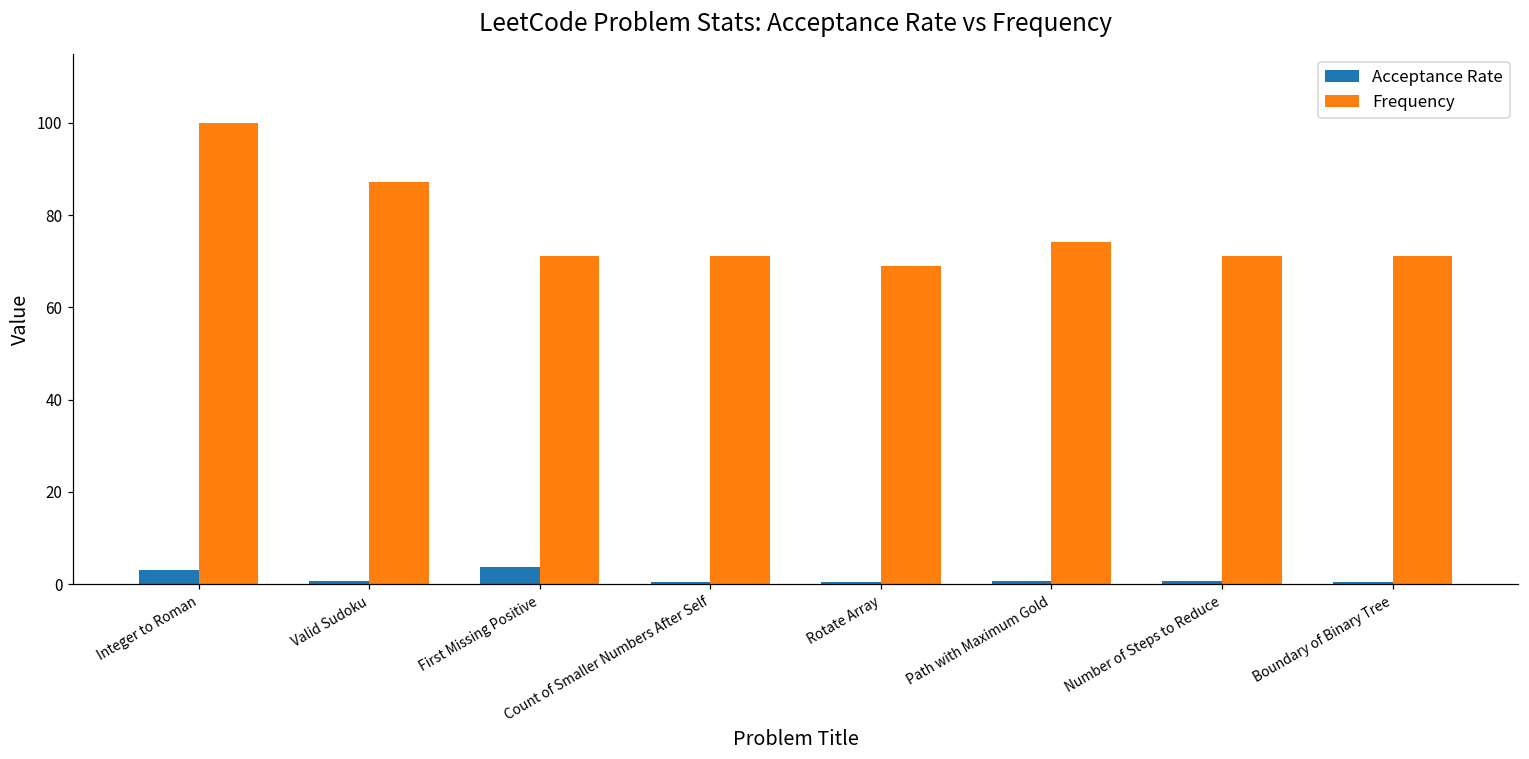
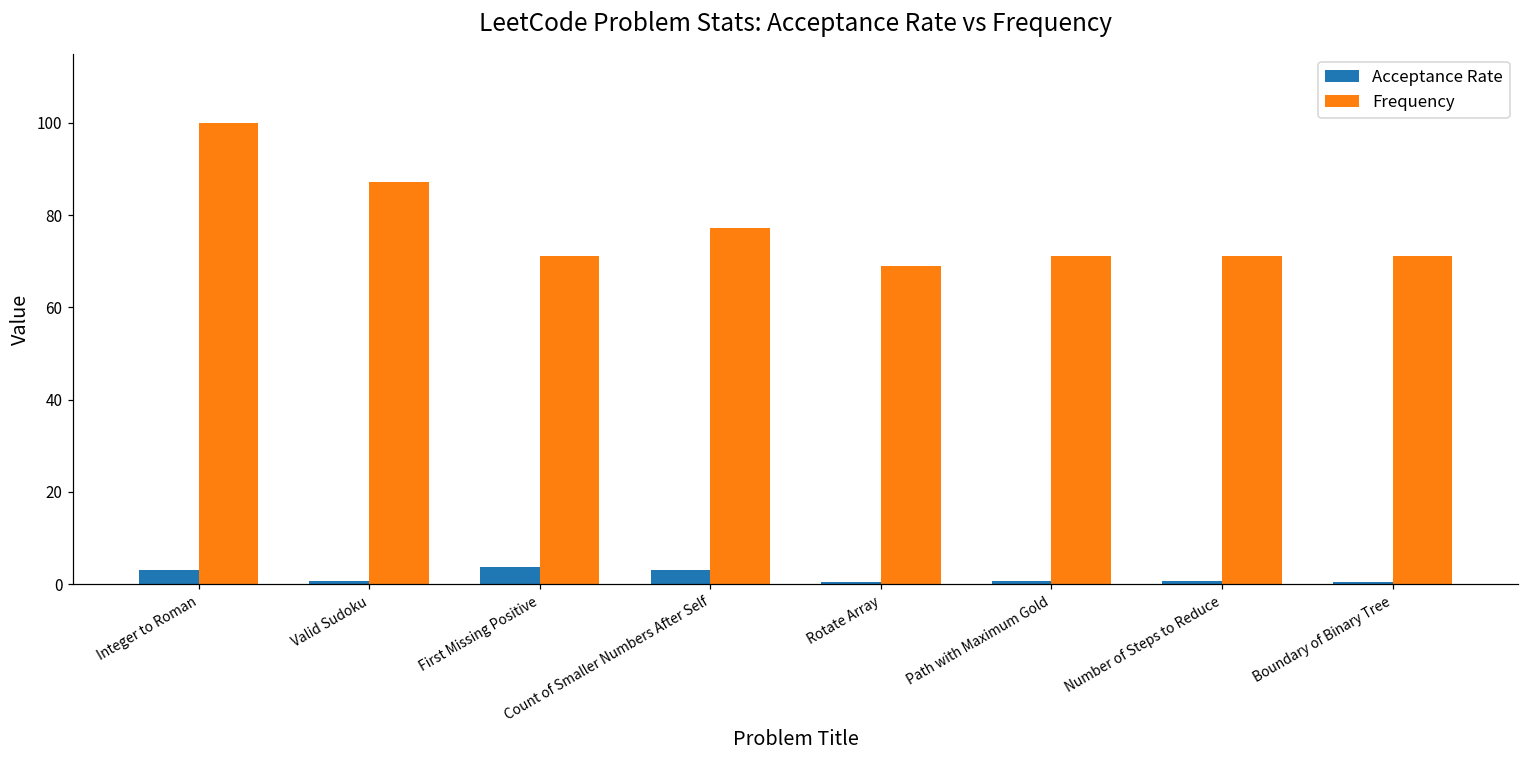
  {
    "Acceptance Rate": {
      "Integer to Roman": 3,
      "Valid Sudoku": 1,
      "First Missing Positive": 4,
-     "Count of Smaller Numbers After Self": 0,
+     "Count of Smaller Numbers After Self": 3,
      "Path with Maximum Gold": 1,
      "Number of Steps to Reduce": 1
    },
    "Frequency": {
      "Integer to Roman": 100,
      "Valid Sudoku": 87,
      "First Missing Positive": 71,
-     "Count of Smaller Numbers After Self": 71,
+     "Count of Smaller Numbers After Self": 77,
      "Rotate Array": 69,
-     "Path with Maximum Gold": 74,
+     "Path with Maximum Gold": 71,
      "Number of Steps to Reduce": 71,
      "Boundary of Binary Tree": 71
    }
  }
